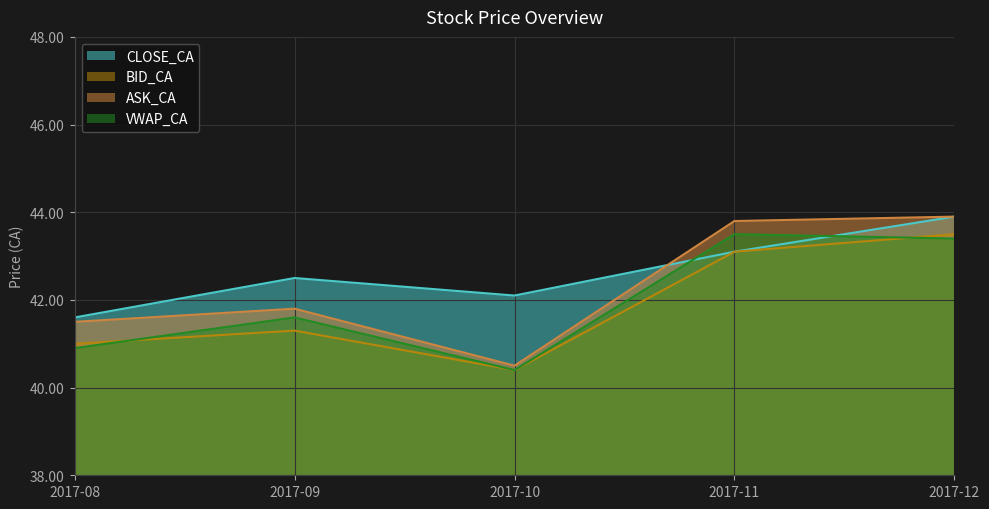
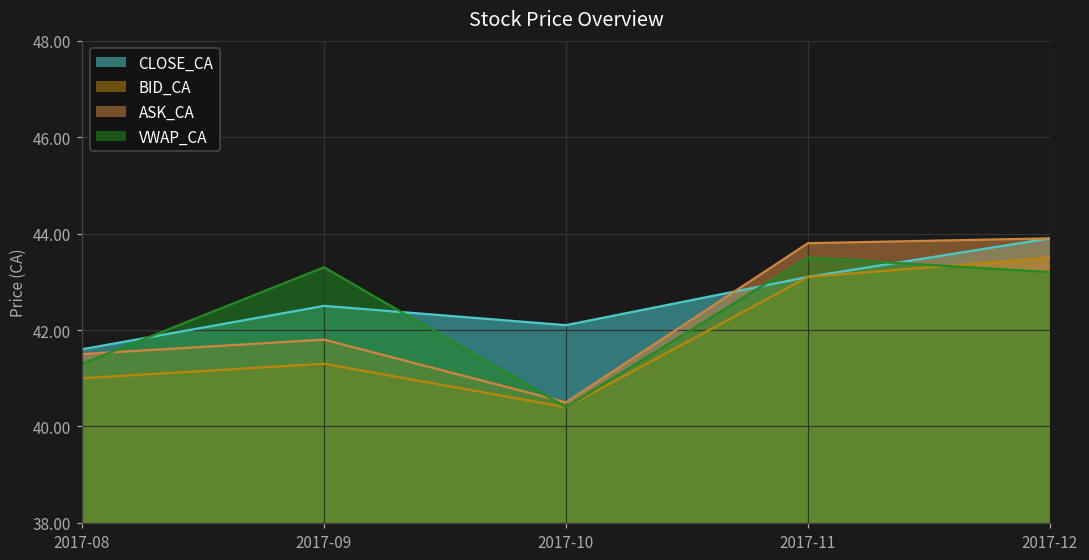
  {
    "CLOSE_CA": {
      "2017-08": 41.6,
      "2017-09": 42.5,
      "2017-10": 42.1
    },
    "VWAP_CA": {
-     "2017-08": 40.9,
-     "2017-09": 41.6,
+     "2017-08": 41.3,
+     "2017-09": 43.3,
      "2017-11": 43.5,
-     "2017-12": 43.4
+     "2017-12": 43.2
    }
  }
